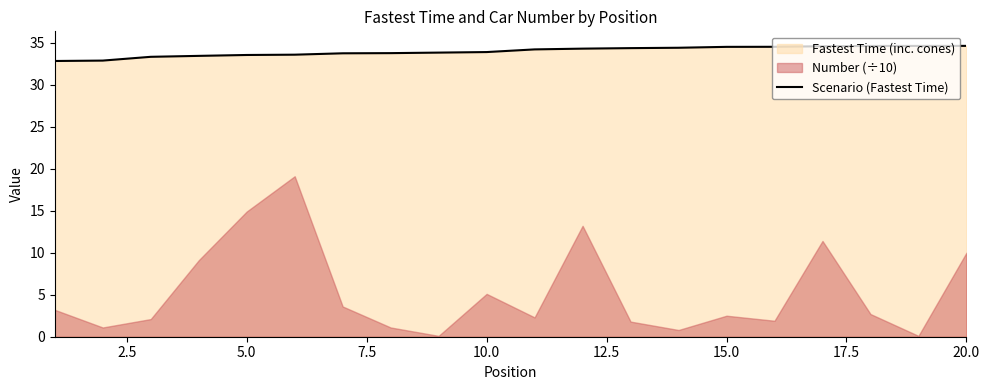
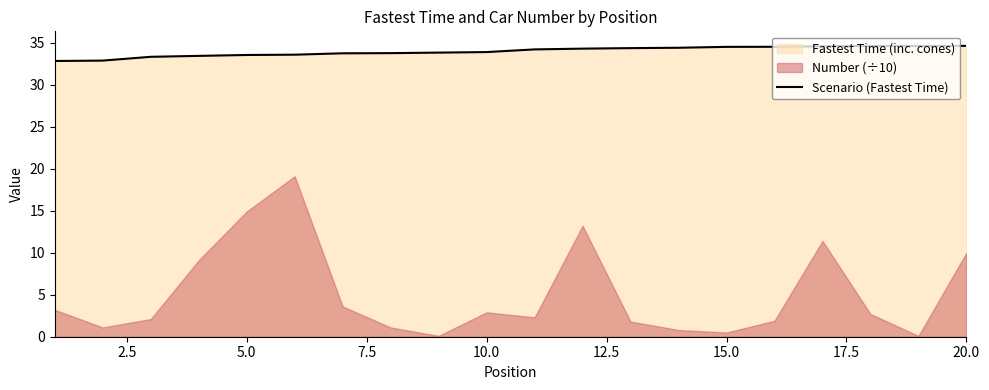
  {
    "Fastest Time (inc. cones)": {
      "5.0": 34,
      "10.0": 34,
      "15.0": 35,
      "20.0": 35
    },
    "Number (÷10)": {
      "5.0": 15,
-     "10.0": 5,
-     "15.0": 3,
+     "10.0": 3,
+     "15.0": 1,
      "20.0": 10
    }
  }
